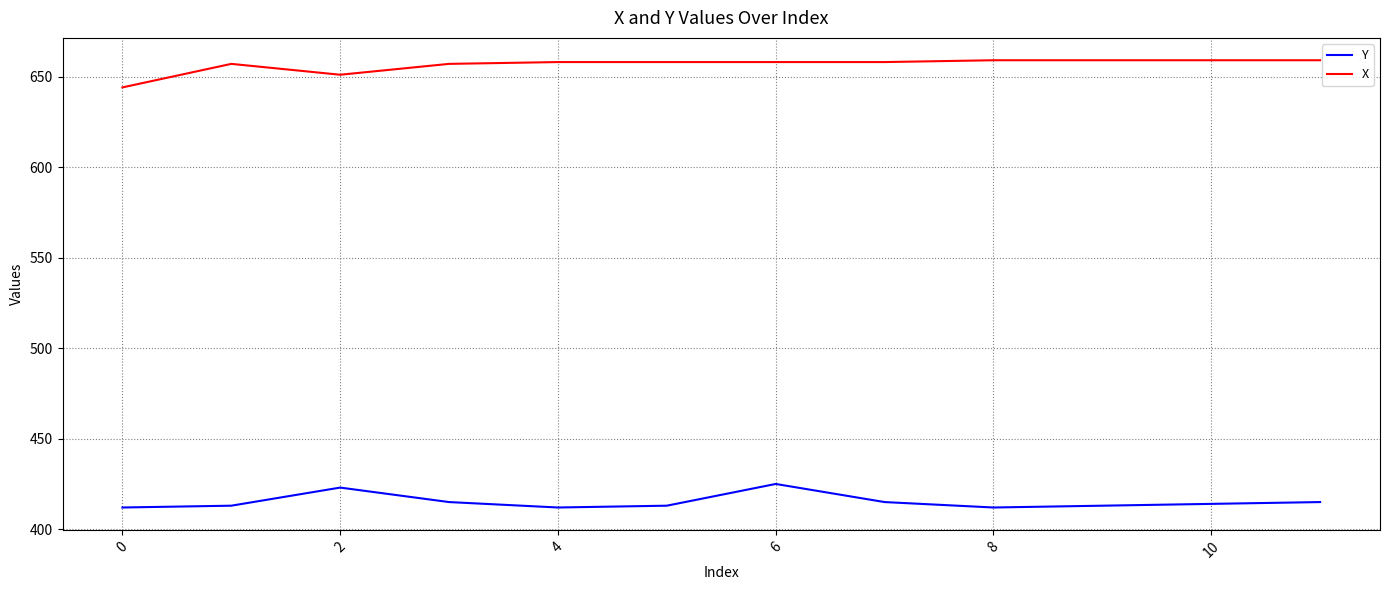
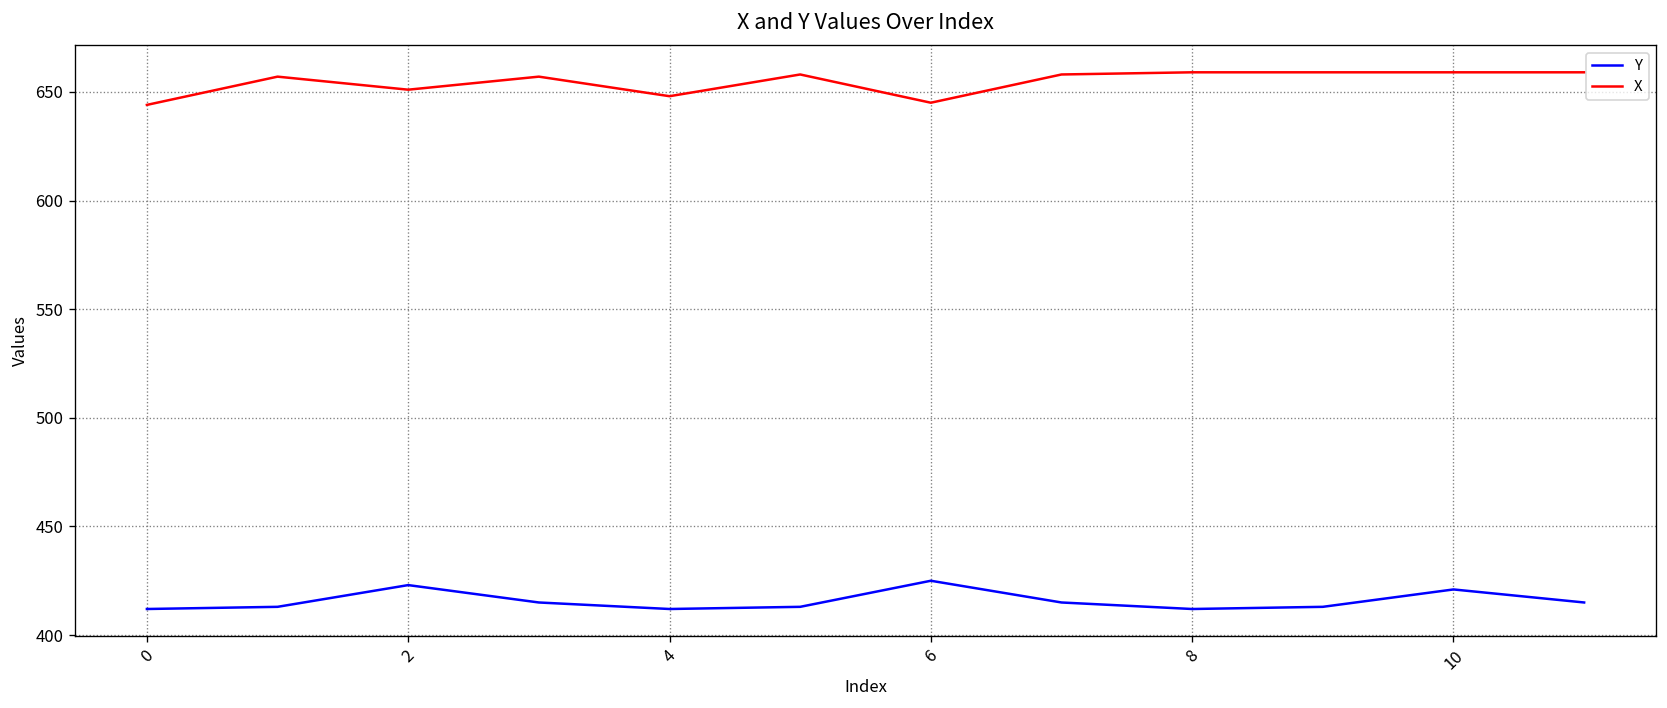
  {
    "Y": {
      "0": 412,
      "2": 423,
      "4": 412,
      "6": 425,
      "8": 412,
-     "10": 414
+     "10": 421
    },
    "X": {
      "0": 644,
      "2": 651,
-     "4": 658,
-     "6": 658,
+     "4": 648,
+     "6": 645,
      "8": 659,
      "10": 659
    }
  }
